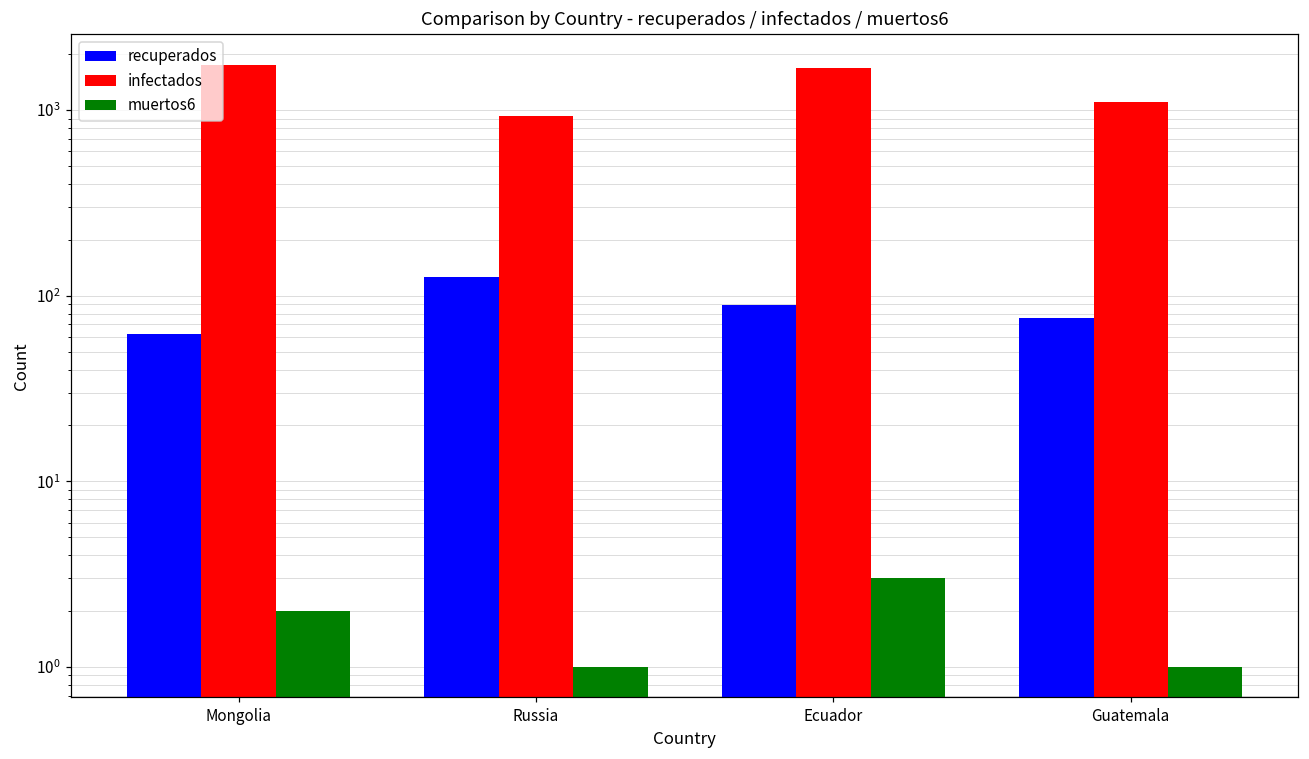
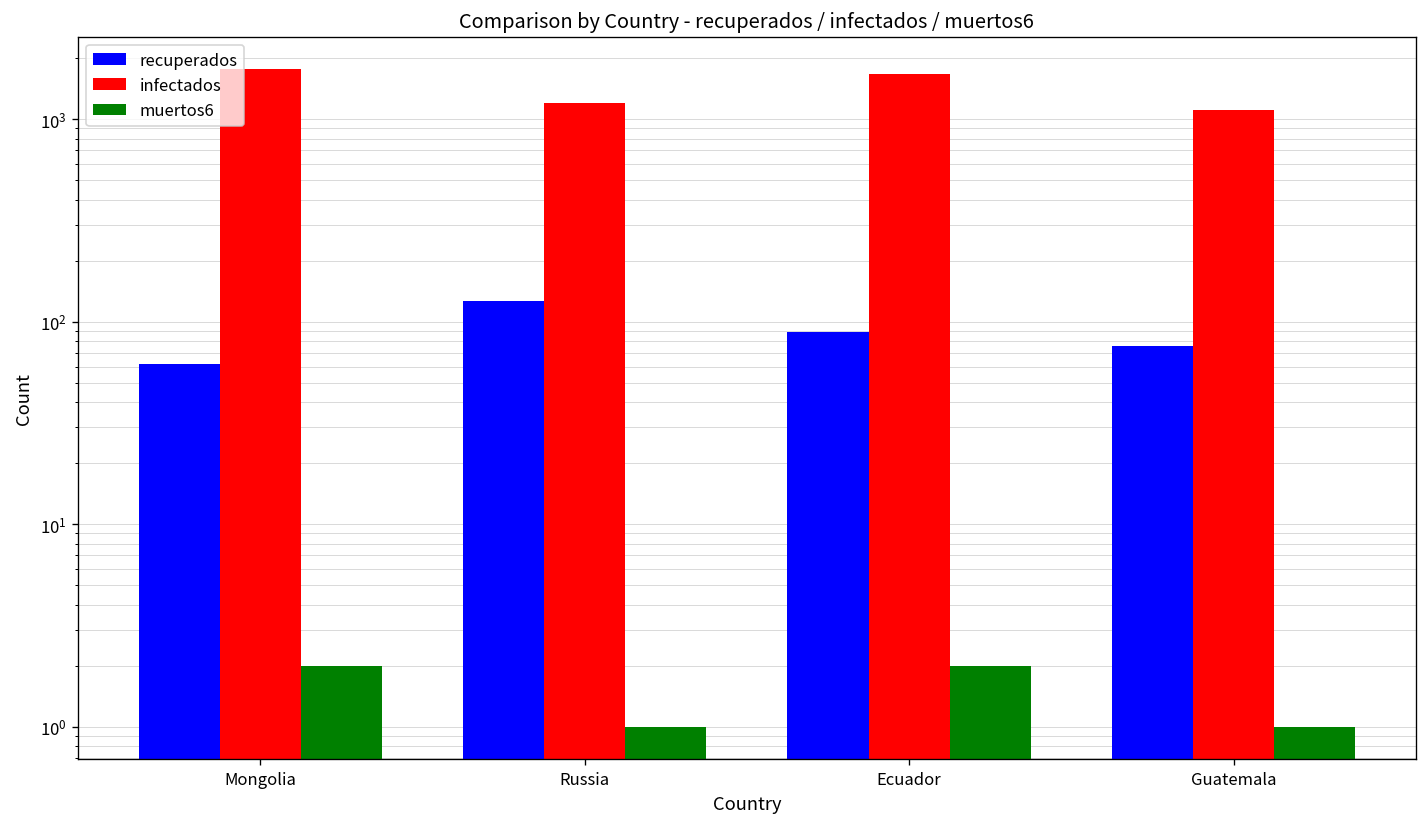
  {
    "recuperados": {
      "Mongolia": 62,
      "Russia": 130,
      "Ecuador": 90,
      "Guatemala": 80
    },
    "infectados": {
      "Mongolia": 1800,
-     "Russia": 900,
+     "Russia": 1200,
      "Ecuador": 1700,
      "Guatemala": 1100
    },
    "muertos6": {
      "Mongolia": 2,
      "Russia": 1,
-     "Ecuador": 3,
+     "Ecuador": 2,
      "Guatemala": 1
    }
  }
